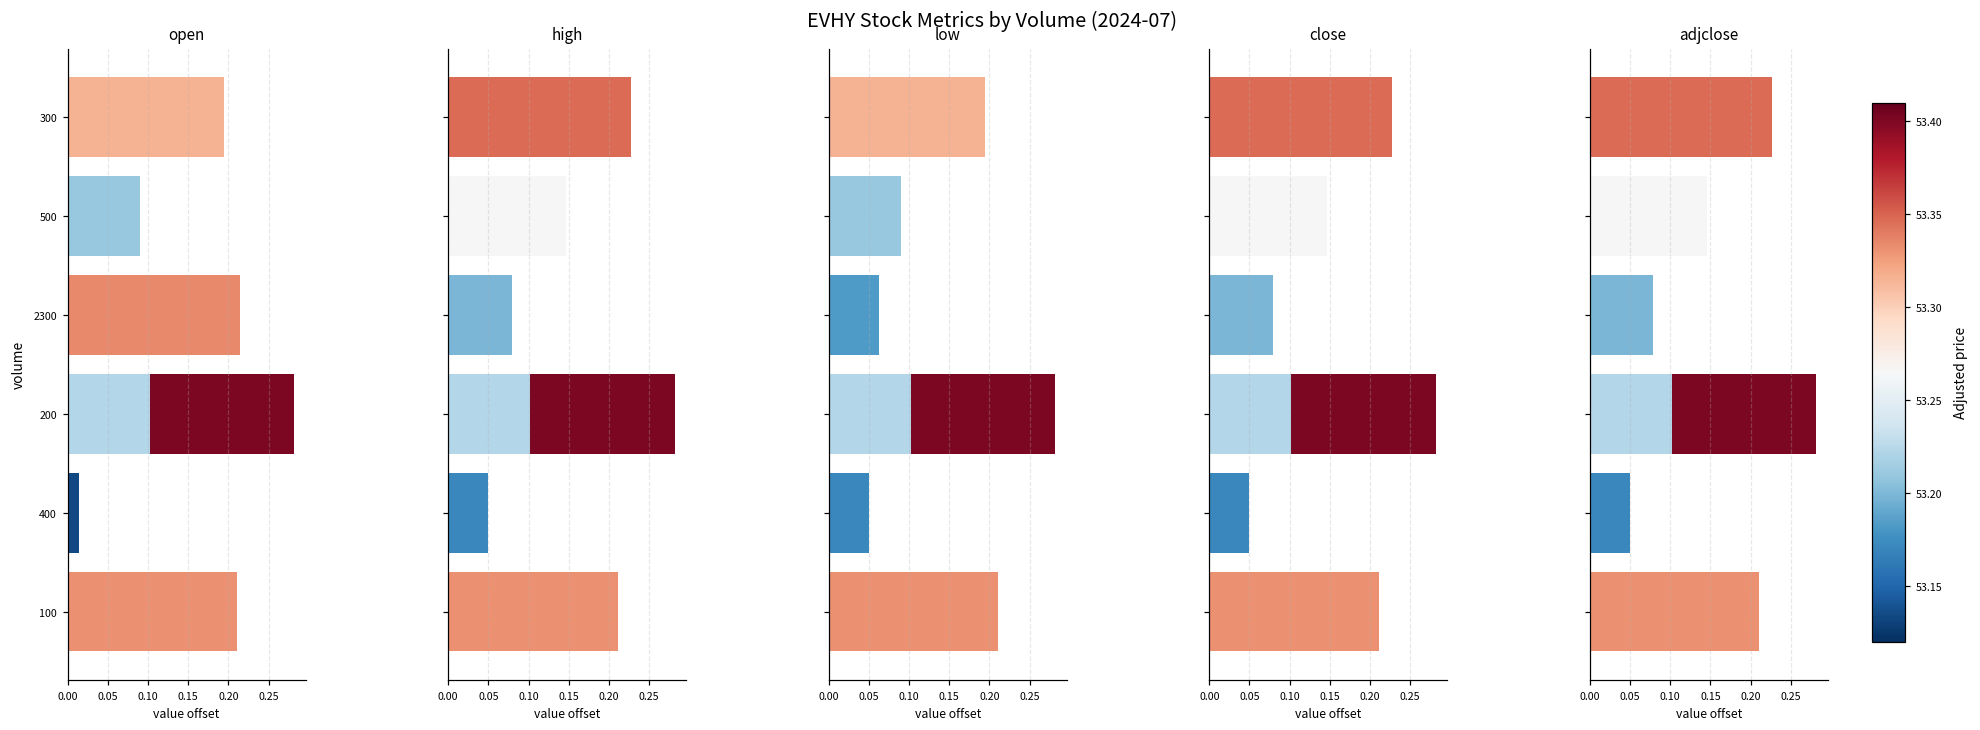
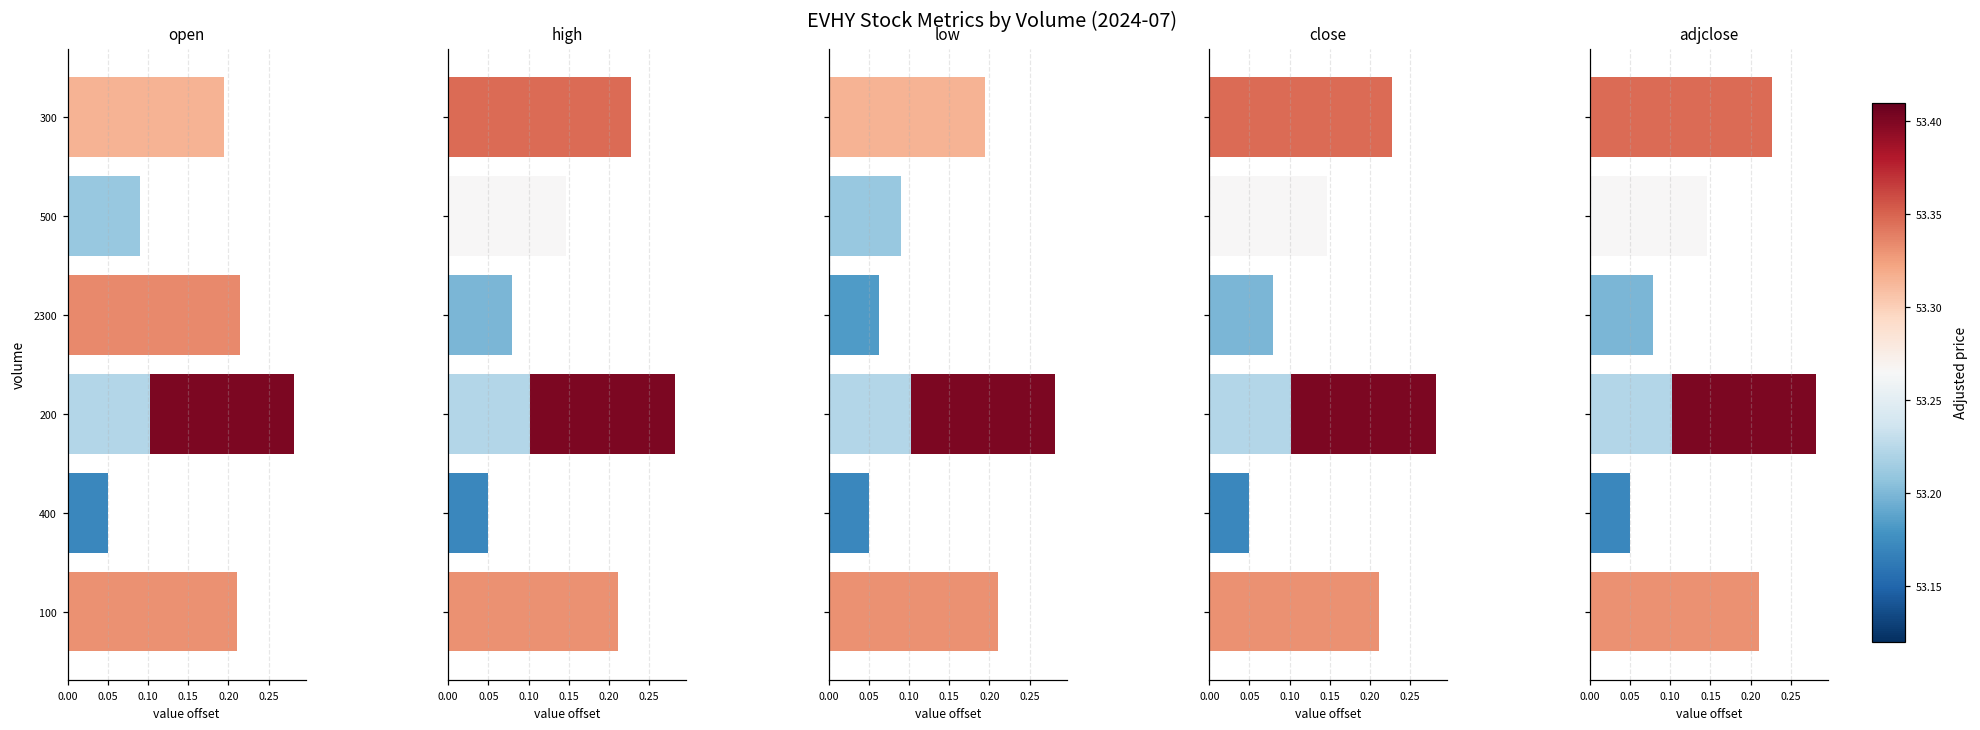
  {
    "open": {
      "500": 0.09,
      "2300": 0.22,
-     "400": 0.01,
+     "400": 0.05,
      "100": 0.21
    }
  }
